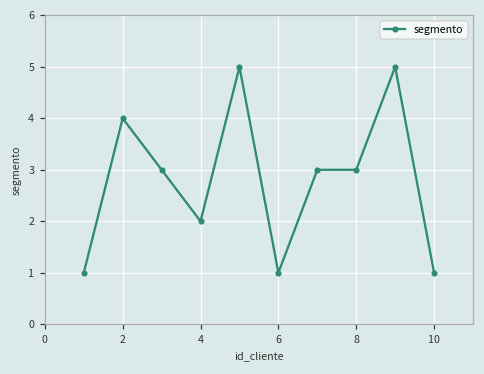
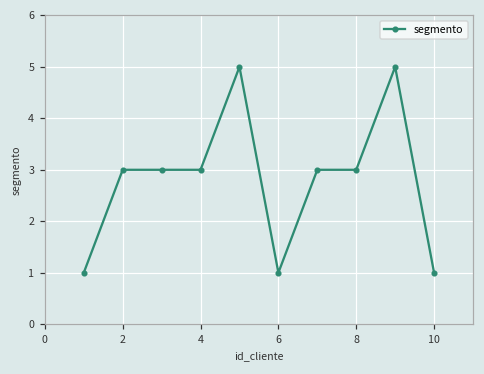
  {
-   "2": 4,
-   "4": 2,
+   "2": 3,
+   "4": 3,
    "6": 1,
    "8": 3,
    "10": 1
  }
